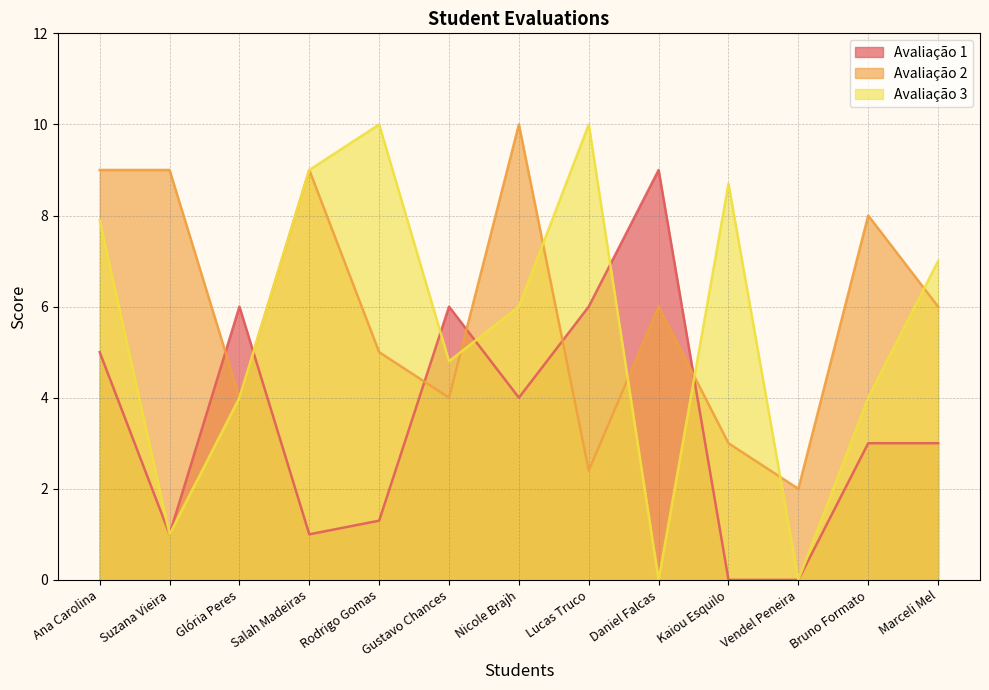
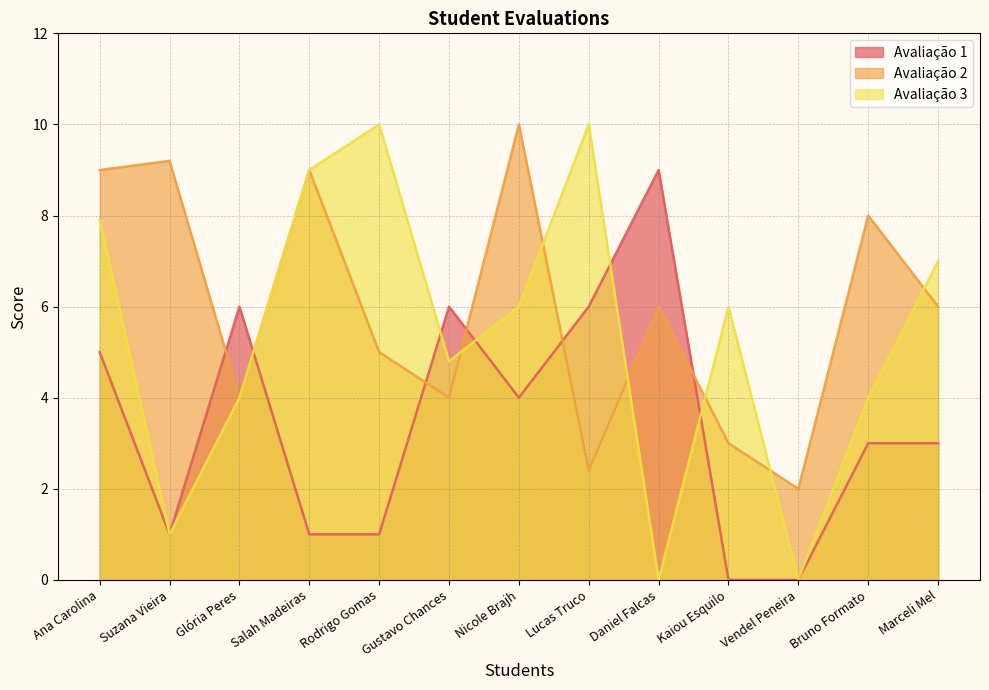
  {
    "Avaliação 1": {
      "Ana Carolina": 5.0,
      "Glória Peres": 6.0,
      "Salah Madeiras": 1.0,
-     "Rodrigo Gomas": 1.3,
+     "Rodrigo Gomas": 1.0,
      "Gustavo Chances": 6.0,
      "Nicole Brajh": 4.0,
      "Lucas Truco": 6.0,
      "Daniel Falcas": 9.0,
      "Kaiou Esquilo": 0.0,
      "Bruno Formato": 3.0,
      "Marceli Mel": 3.0
    },
    "Avaliação 2": {
      "Ana Carolina": 9.0,
-     "Suzana Vieira": 9.0,
+     "Suzana Vieira": 9.2,
      "Rodrigo Gomas": 5.0,
      "Gustavo Chances": 4.0,
      "Nicole Brajh": 10.0,
      "Lucas Truco": 2.4,
      "Daniel Falcas": 6.0,
      "Kaiou Esquilo": 3.0,
      "Vendel Peneira": 2.0,
      "Bruno Formato": 8.0,
      "Marceli Mel": 6.0
    },
    "Avaliação 3": {
      "Ana Carolina": 7.9,
      "Rodrigo Gomas": 10.0,
      "Gustavo Chances": 4.8,
      "Nicole Brajh": 6.0,
      "Lucas Truco": 10.0,
      "Daniel Falcas": 0.0,
-     "Kaiou Esquilo": 8.7,
+     "Kaiou Esquilo": 6.0,
      "Bruno Formato": 4.0,
      "Marceli Mel": 7.0
    }
  }
